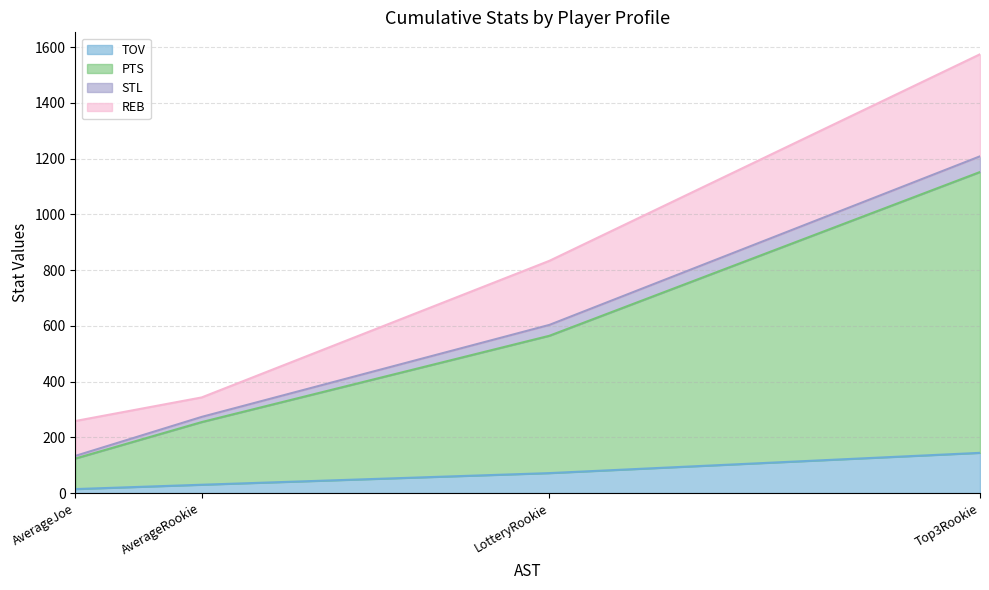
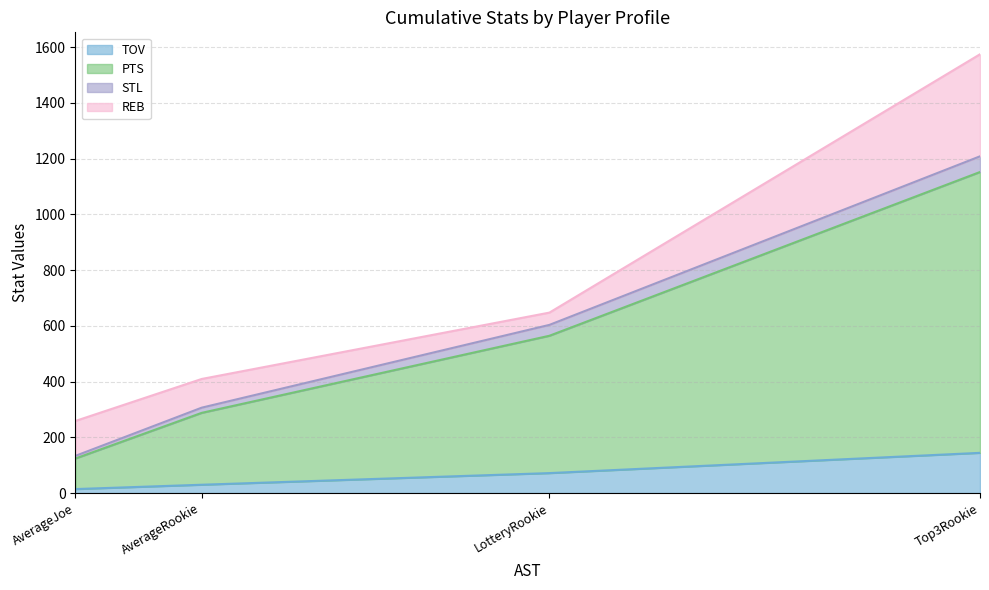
  {
    "PTS": {
      "AverageJoe": 110,
-     "AverageRookie": 220,
+     "AverageRookie": 260,
      "LotteryRookie": 490,
      "Top3Rookie": 1010
    },
    "REB": {
      "AverageJoe": 130,
-     "AverageRookie": 70,
-     "LotteryRookie": 230,
+     "AverageRookie": 100,
+     "LotteryRookie": 40,
      "Top3Rookie": 370
    }
  }
